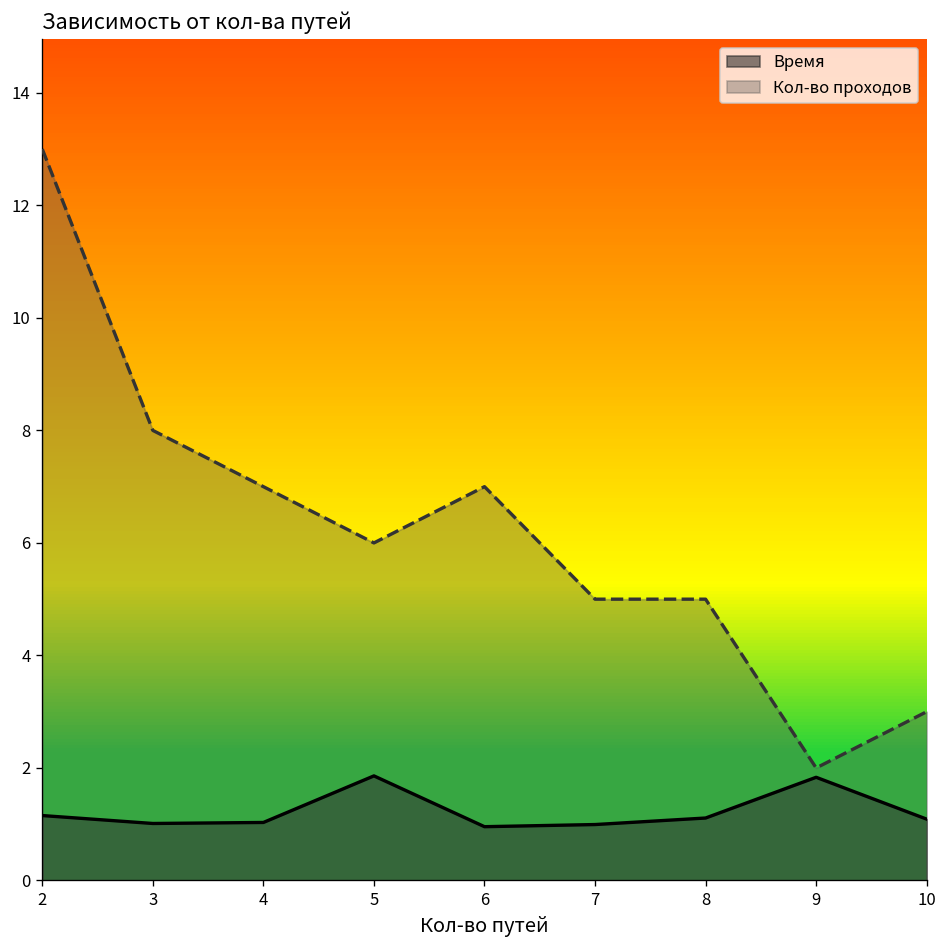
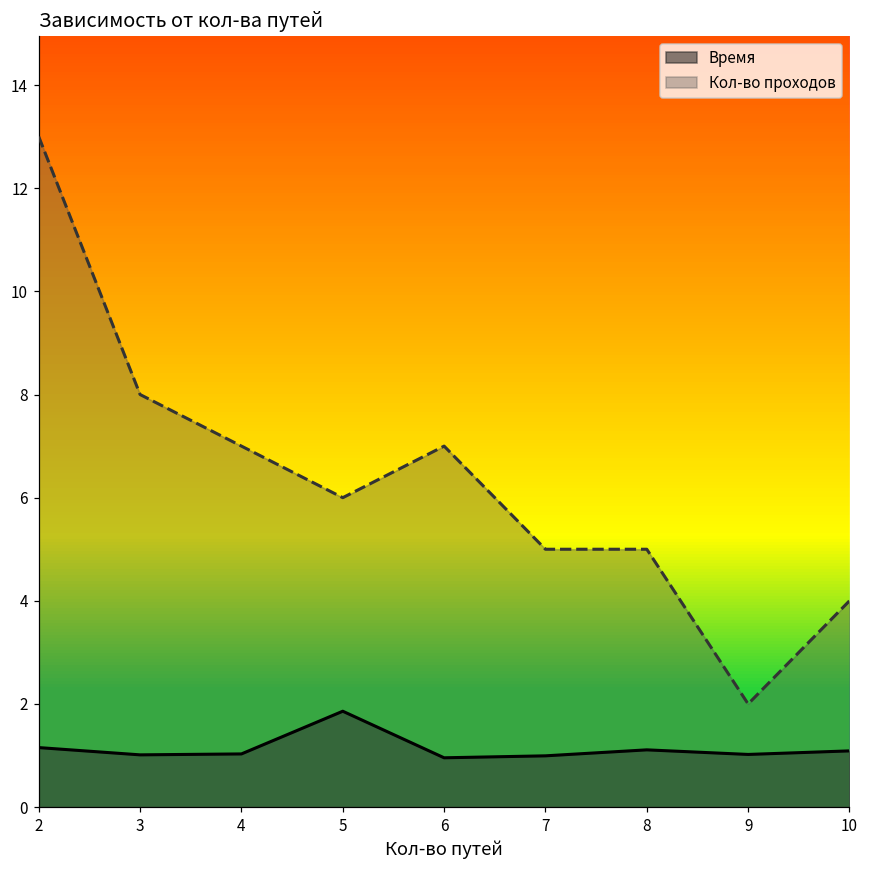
  {
    "Время": {
      "2": 1.2,
      "3": 1.0,
      "4": 1.0,
      "5": 1.9,
      "6": 1.0,
      "7": 1.0,
      "8": 1.1,
-     "9": 1.8,
+     "9": 1.0,
      "10": 1.1
    },
    "Кол-во проходов": {
      "2": 13,
      "3": 8,
      "4": 7,
      "5": 6,
      "6": 7,
      "7": 5,
      "8": 5,
      "9": 2,
-     "10": 3
+     "10": 4
    }
  }
